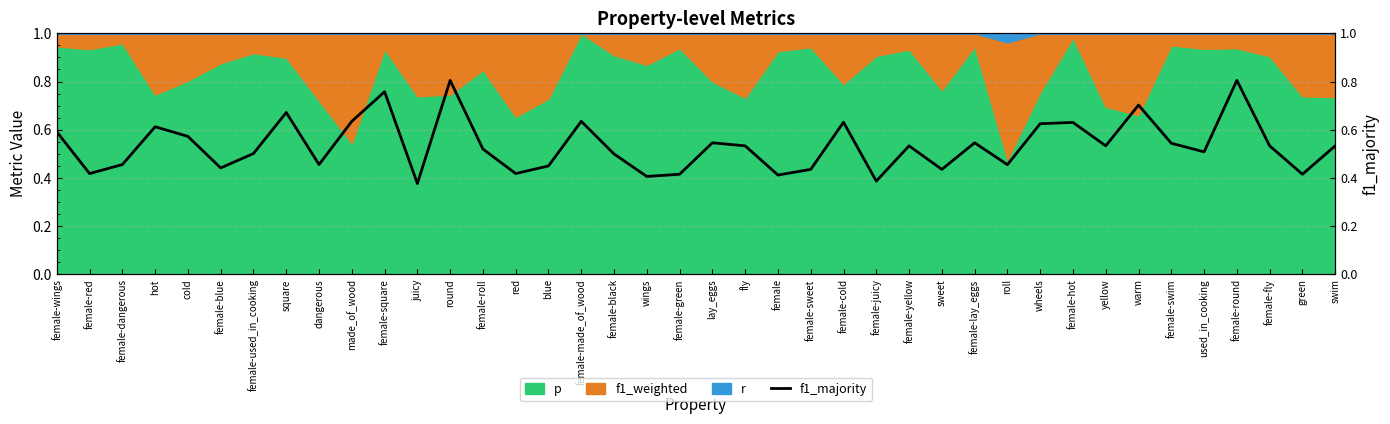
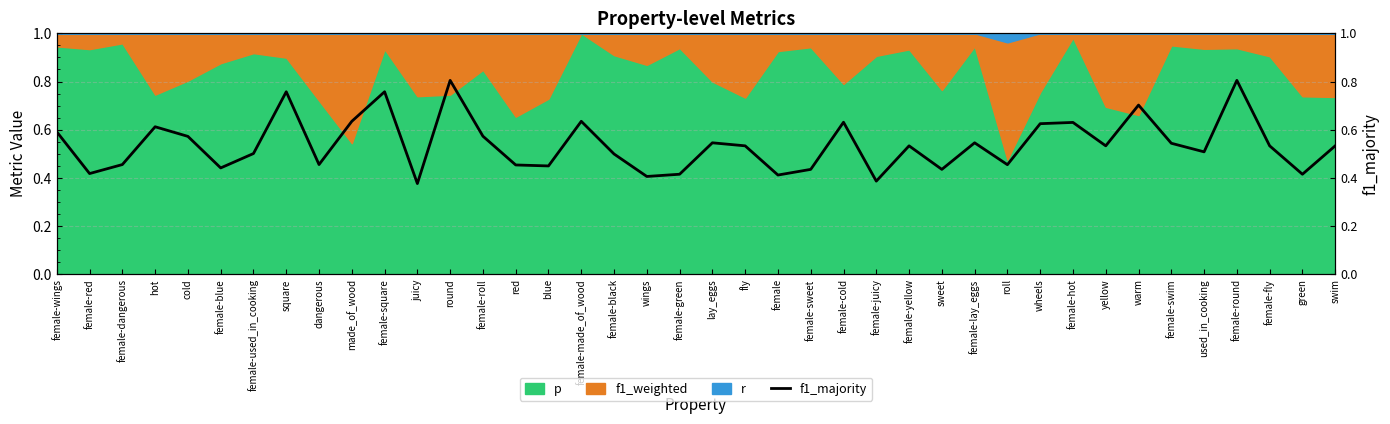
  {
    "f1_majority": {
      "female-wings": 0.59,
      "female-red": 0.42,
      "female-dangerous": 0.46,
      "hot": 0.61,
      "cold": 0.57,
      "female-blue": 0.44,
      "female-used_in_cooking": 0.50,
-     "square": 0.67,
+     "square": 0.76,
      "dangerous": 0.46,
      "made_of_wood": 0.64,
      "female-square": 0.76,
      "juicy": 0.38,
      "round": 0.80,
-     "female-roll": 0.52,
-     "red": 0.42,
+     "female-roll": 0.57,
+     "red": 0.45,
      "blue": 0.45,
      "female-made_of_wood": 0.64,
      "female-black": 0.50,
      "wings": 0.41,
      "female-green": 0.42,
      "lay_eggs": 0.55,
      "fly": 0.53,
      "female": 0.41,
      "female-sweet": 0.44,
      "female-cold": 0.63,
      "female-juicy": 0.39,
      "female-yellow": 0.53,
      "sweet": 0.44,
      "female-lay_eggs": 0.55,
      "roll": 0.46,
      "wheels": 0.63,
      "female-hot": 0.63,
      "yellow": 0.53,
      "warm": 0.70,
      "female-swim": 0.54,
      "used_in_cooking": 0.51,
      "female-round": 0.80,
      "female-fly": 0.53,
      "green": 0.42,
      "swim": 0.53
    }
  }
